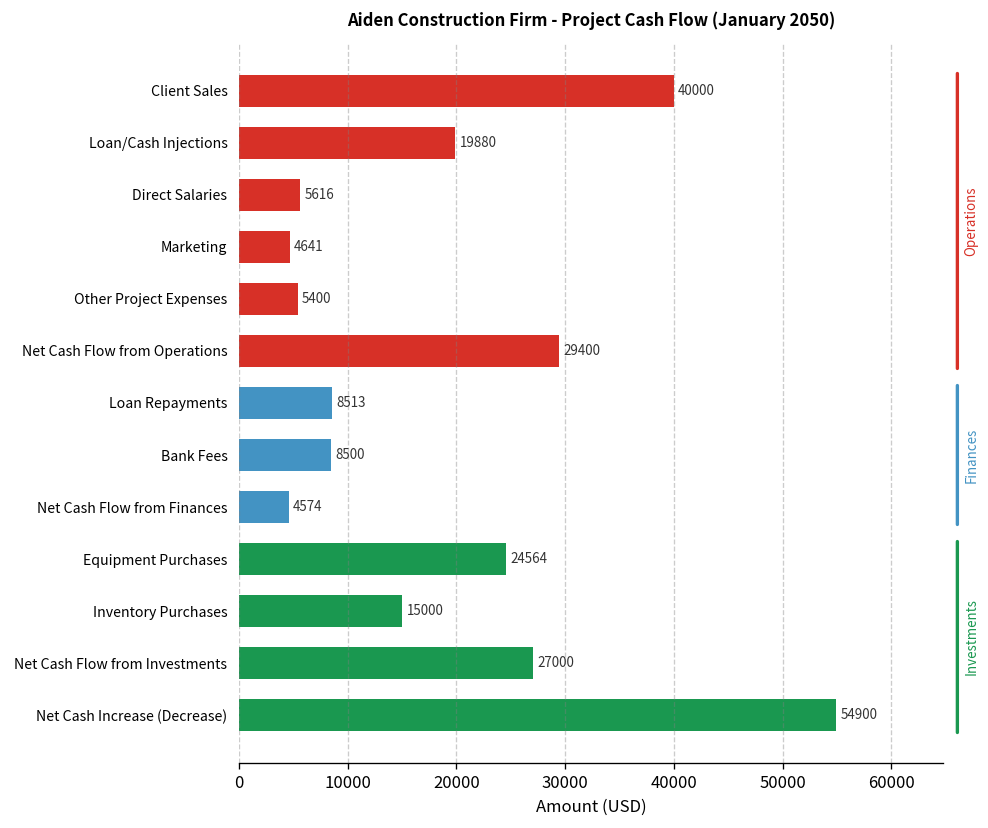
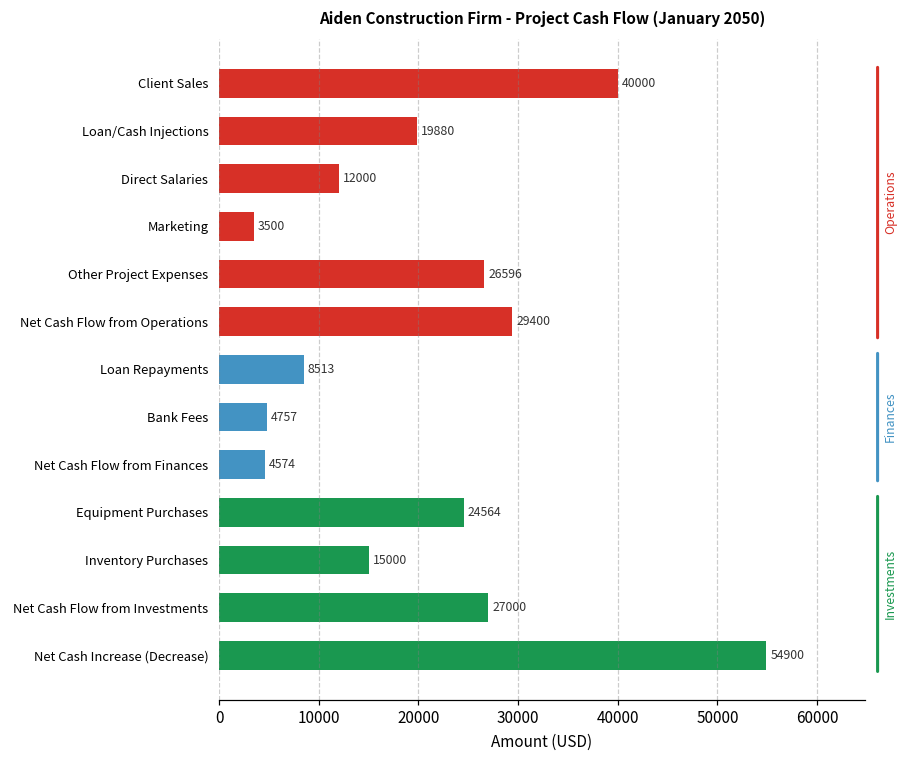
  {
    "Client Sales": 40000,
    "Loan/Cash Injections": 19880,
-   "Direct Salaries": 5616,
-   "Marketing": 4641,
-   "Other Project Expenses": 5400,
+   "Direct Salaries": 12000,
+   "Marketing": 3500,
+   "Other Project Expenses": 26596,
    "Net Cash Flow from Operations": 29400,
    "Loan Repayments": 8513,
-   "Bank Fees": 8500,
+   "Bank Fees": 4757,
    "Net Cash Flow from Finances": 4574,
    "Equipment Purchases": 24564,
    "Inventory Purchases": 15000,
    "Net Cash Flow from Investments": 27000,
    "Net Cash Increase (Decrease)": 54900
  }
